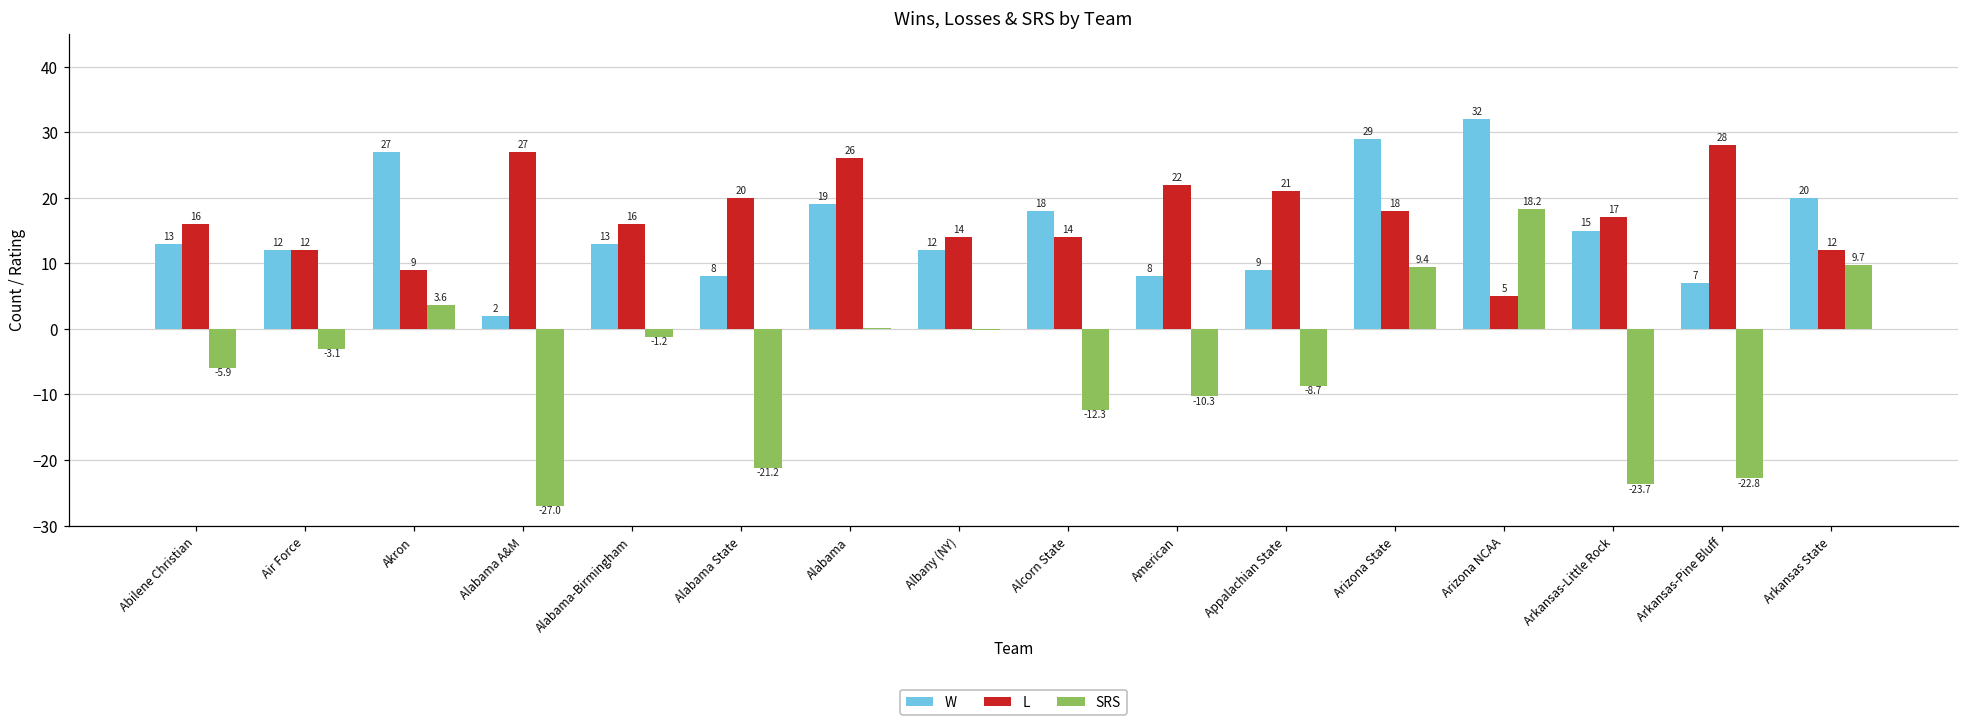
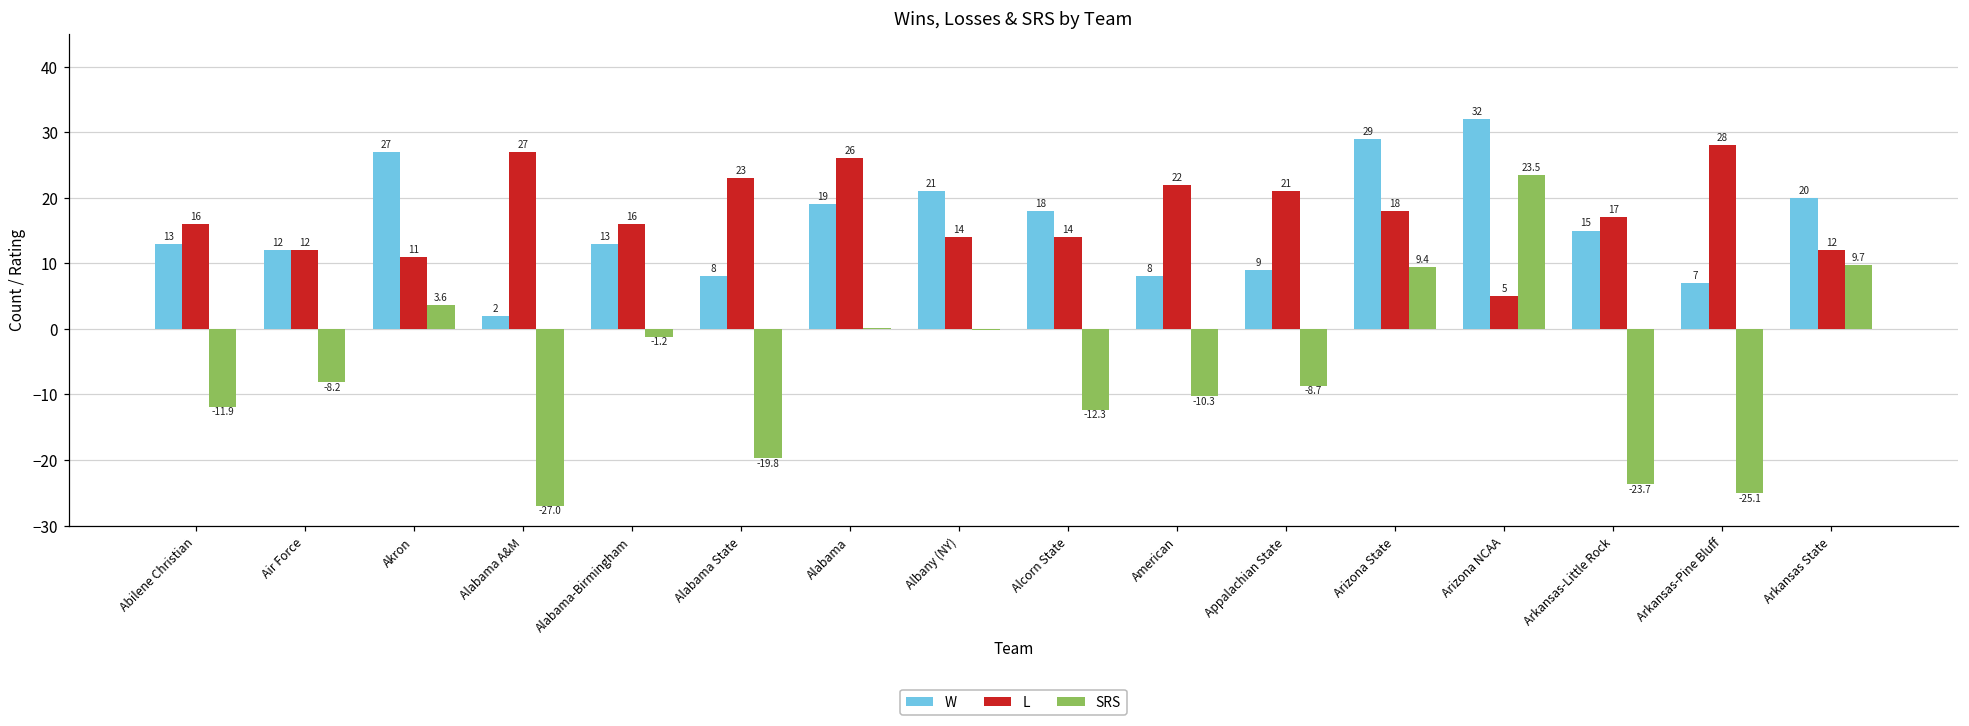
  {
    "W": {
      "Abilene Christian": 13,
      "Air Force": 12,
      "Akron": 27,
      "Alabama A&M": 2,
      "Alabama-Birmingham": 13,
      "Alabama State": 8,
      "Alabama": 19,
-     "Albany (NY)": 12,
+     "Albany (NY)": 21,
      "Alcorn State": 18,
      "American": 8,
      "Appalachian State": 9,
      "Arizona State": 29,
      "Arizona NCAA": 32,
      "Arkansas-Little Rock": 15,
      "Arkansas-Pine Bluff": 7,
      "Arkansas State": 20
    },
    "L": {
      "Abilene Christian": 16,
      "Air Force": 12,
-     "Akron": 9,
+     "Akron": 11,
      "Alabama A&M": 27,
      "Alabama-Birmingham": 16,
-     "Alabama State": 20,
+     "Alabama State": 23,
      "Alabama": 26,
      "Albany (NY)": 14,
      "Alcorn State": 14,
      "American": 22,
      "Appalachian State": 21,
      "Arizona State": 18,
      "Arizona NCAA": 5,
      "Arkansas-Little Rock": 17,
      "Arkansas-Pine Bluff": 28,
      "Arkansas State": 12
    },
    "SRS": {
-     "Abilene Christian": -5.9,
-     "Air Force": -3.1,
+     "Abilene Christian": -11.9,
+     "Air Force": -8.2,
      "Akron": 3.6,
      "Alabama A&M": -27.0,
      "Alabama-Birmingham": -1.2,
-     "Alabama State": -21.2,
+     "Alabama State": -19.8,
      "Alcorn State": -12.3,
      "American": -10.3,
      "Appalachian State": -8.7,
      "Arizona State": 9.4,
-     "Arizona NCAA": 18.2,
+     "Arizona NCAA": 23.5,
      "Arkansas-Little Rock": -23.7,
-     "Arkansas-Pine Bluff": -22.8,
+     "Arkansas-Pine Bluff": -25.1,
      "Arkansas State": 9.7
    }
  }
